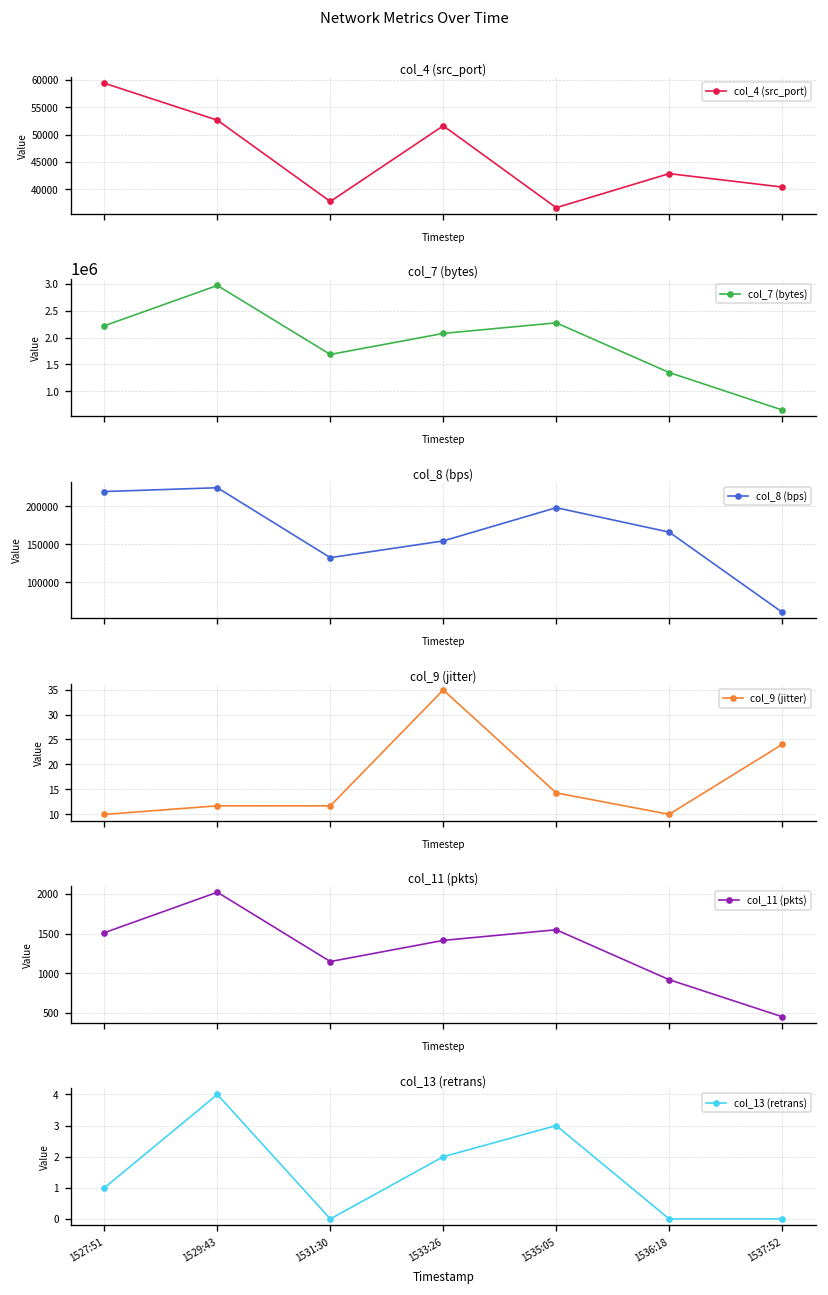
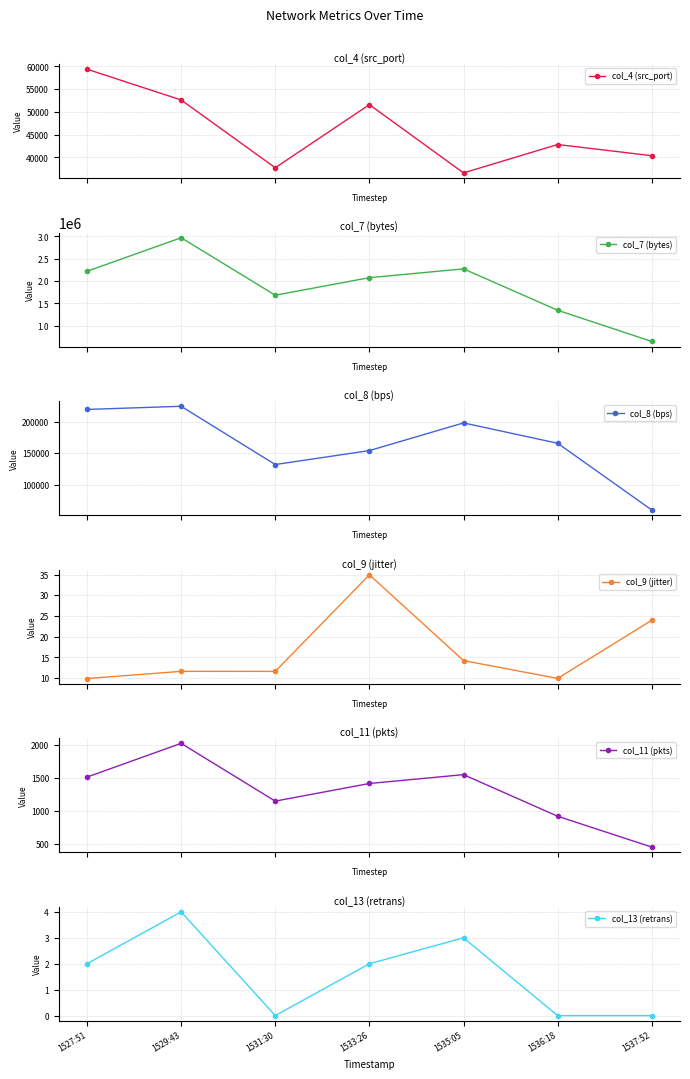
  {
    "col_13 (retrans)": {
-     "1527:51": 1,
+     "1527:51": 2,
      "1529:43": 4,
      "1531:30": 0,
      "1533:26": 2,
      "1535:05": 3,
      "1536:18": 0,
      "1537:52": 0
    }
  }
